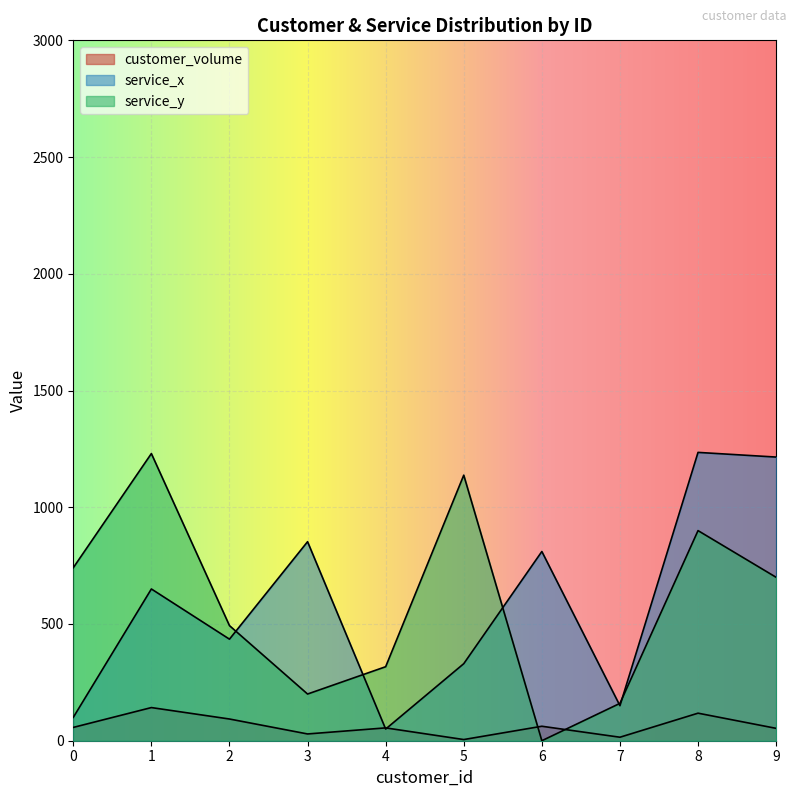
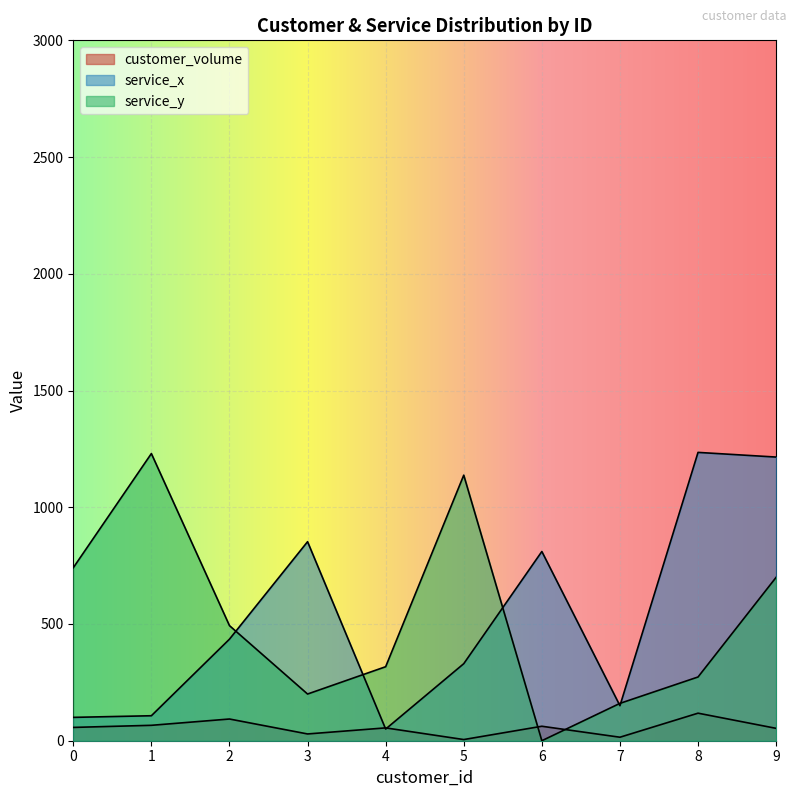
  {
    "customer_volume": {
      "0": 60,
-     "1": 140,
+     "1": 70,
      "2": 90,
      "3": 30,
      "5": 10,
      "6": 60,
      "7": 20,
      "8": 120,
      "9": 50
    },
    "service_x": {
      "0": 100,
-     "1": 650,
+     "1": 110,
      "2": 440,
      "3": 850,
      "5": 330,
      "6": 810,
      "8": 1240,
      "9": 1220
    },
    "service_y": {
      "0": 740,
      "1": 1230,
      "2": 490,
      "3": 200,
      "4": 320,
      "5": 1140,
      "6": 0,
-     "8": 900,
+     "8": 270,
      "9": 700
    }
  }
